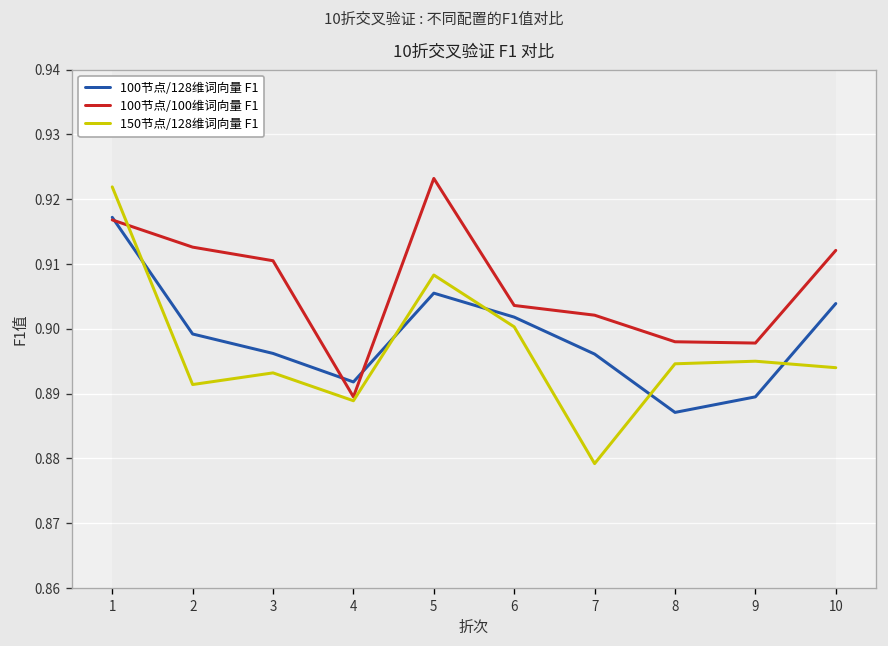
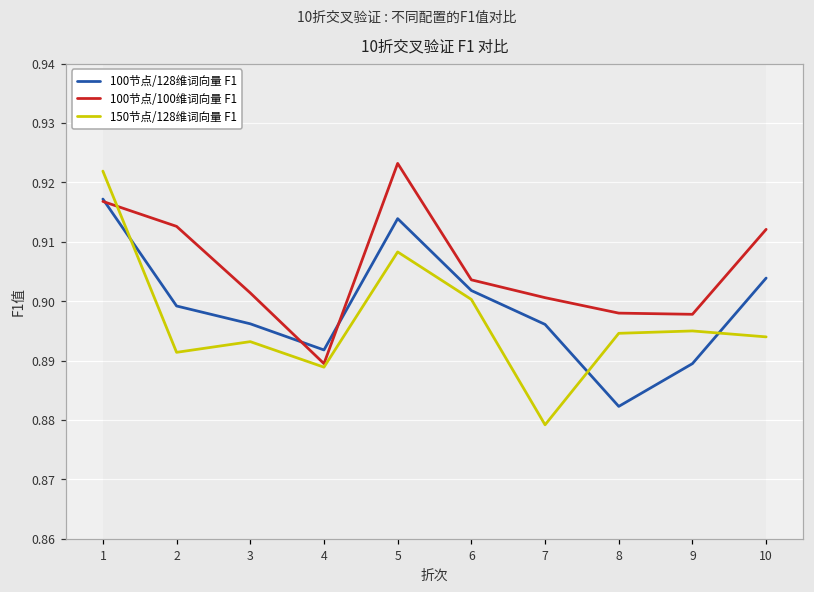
  {
    "100节点/128维词向量 F1": {
      "2": 0.899,
      "3": 0.896,
      "4": 0.892,
-     "5": 0.906,
+     "5": 0.914,
      "6": 0.902,
      "7": 0.896,
-     "8": 0.887,
+     "8": 0.882,
      "9": 0.890,
      "10": 0.904
    },
    "100节点/100维词向量 F1": {
      "2": 0.913,
-     "3": 0.911,
+     "3": 0.901,
      "4": 0.890,
      "5": 0.923,
      "6": 0.904,
-     "7": 0.902,
+     "7": 0.901,
      "8": 0.898,
      "9": 0.898,
      "10": 0.912
    },
    "150节点/128维词向量 F1": {
      "1": 0.922,
      "2": 0.891,
      "3": 0.893,
      "4": 0.889,
      "5": 0.908,
      "6": 0.900,
      "7": 0.879,
      "8": 0.895,
      "9": 0.895,
      "10": 0.894
    }
  }
